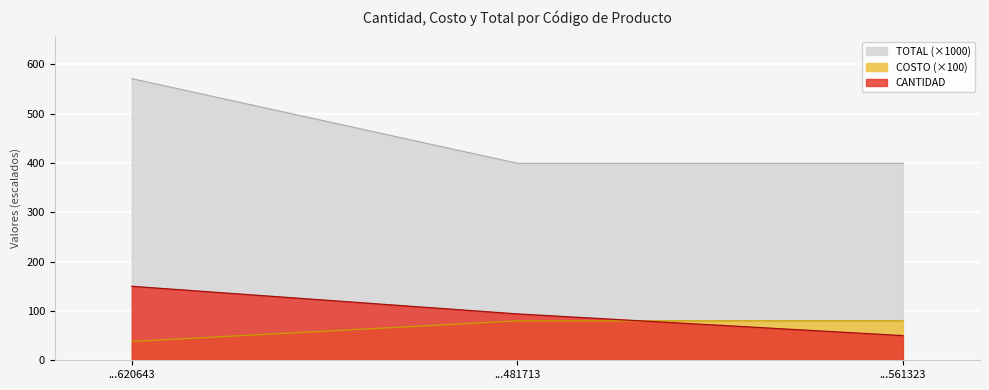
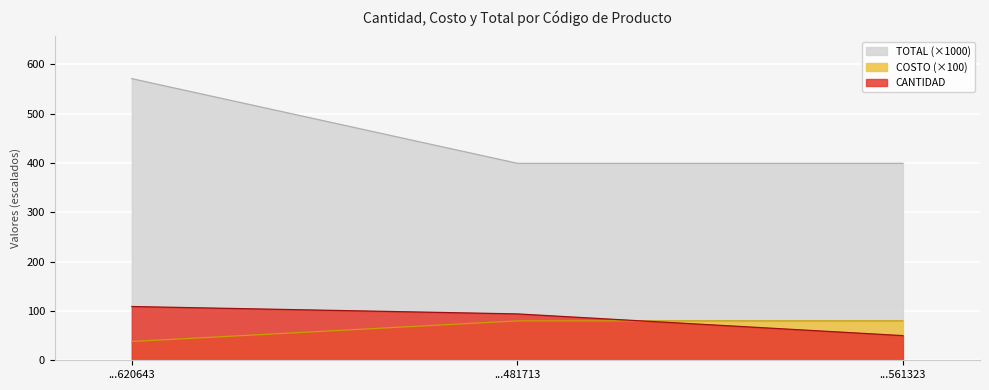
  {
    "TOTAL (×1000)": {
      "...620643": 570,
      "...481713": 400,
      "...561323": 400
    },
    "COSTO (×100)": {
      "...620643": 40,
      "...481713": 80,
      "...561323": 80
    },
    "CANTIDAD": {
-     "...620643": 150,
+     "...620643": 110,
      "...481713": 90,
      "...561323": 50
    }
  }
